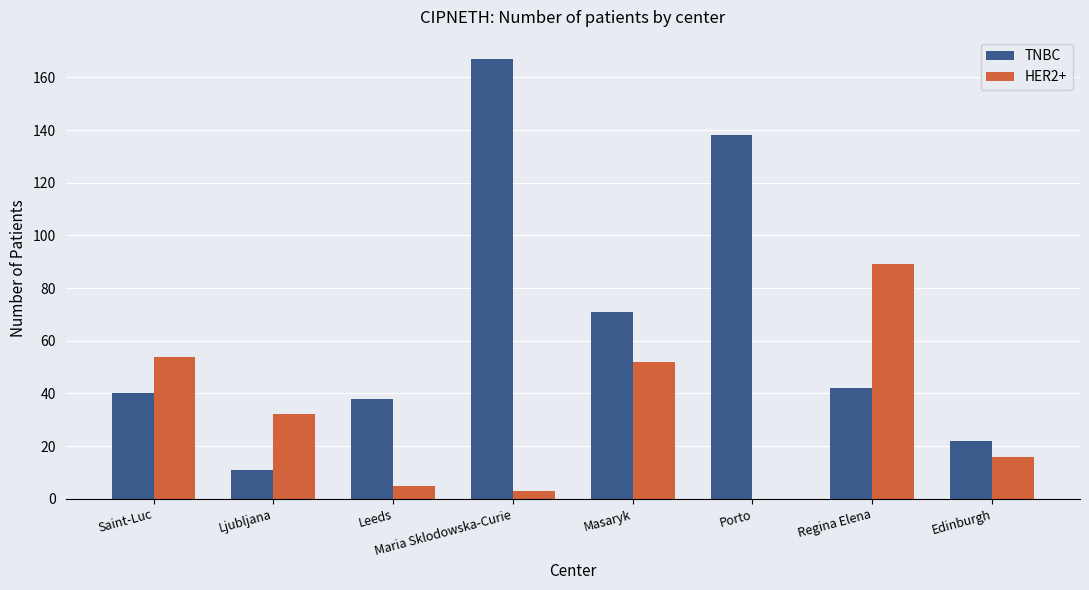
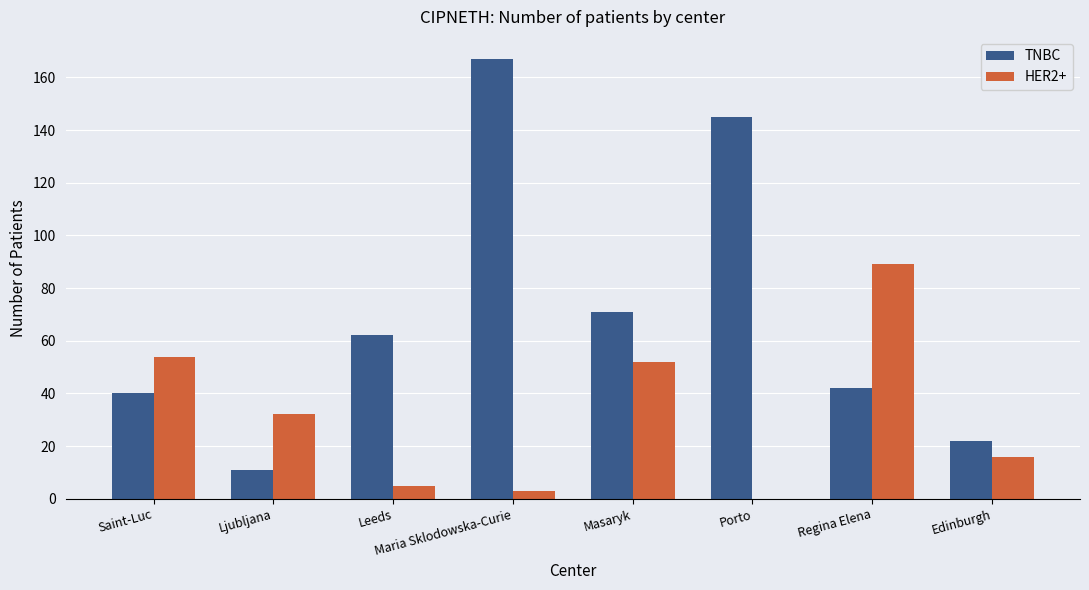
  {
    "TNBC": {
      "Saint-Luc": 40,
      "Ljubljana": 11,
-     "Leeds": 38,
+     "Leeds": 62,
      "Maria Sklodowska-Curie": 167,
      "Masaryk": 71,
-     "Porto": 138,
+     "Porto": 145,
      "Regina Elena": 42,
      "Edinburgh": 22
    },
    "HER2+": {
      "Saint-Luc": 54,
      "Ljubljana": 32,
      "Leeds": 5,
      "Maria Sklodowska-Curie": 3,
      "Masaryk": 52,
      "Porto": 0,
      "Regina Elena": 89,
      "Edinburgh": 16
    }
  }
